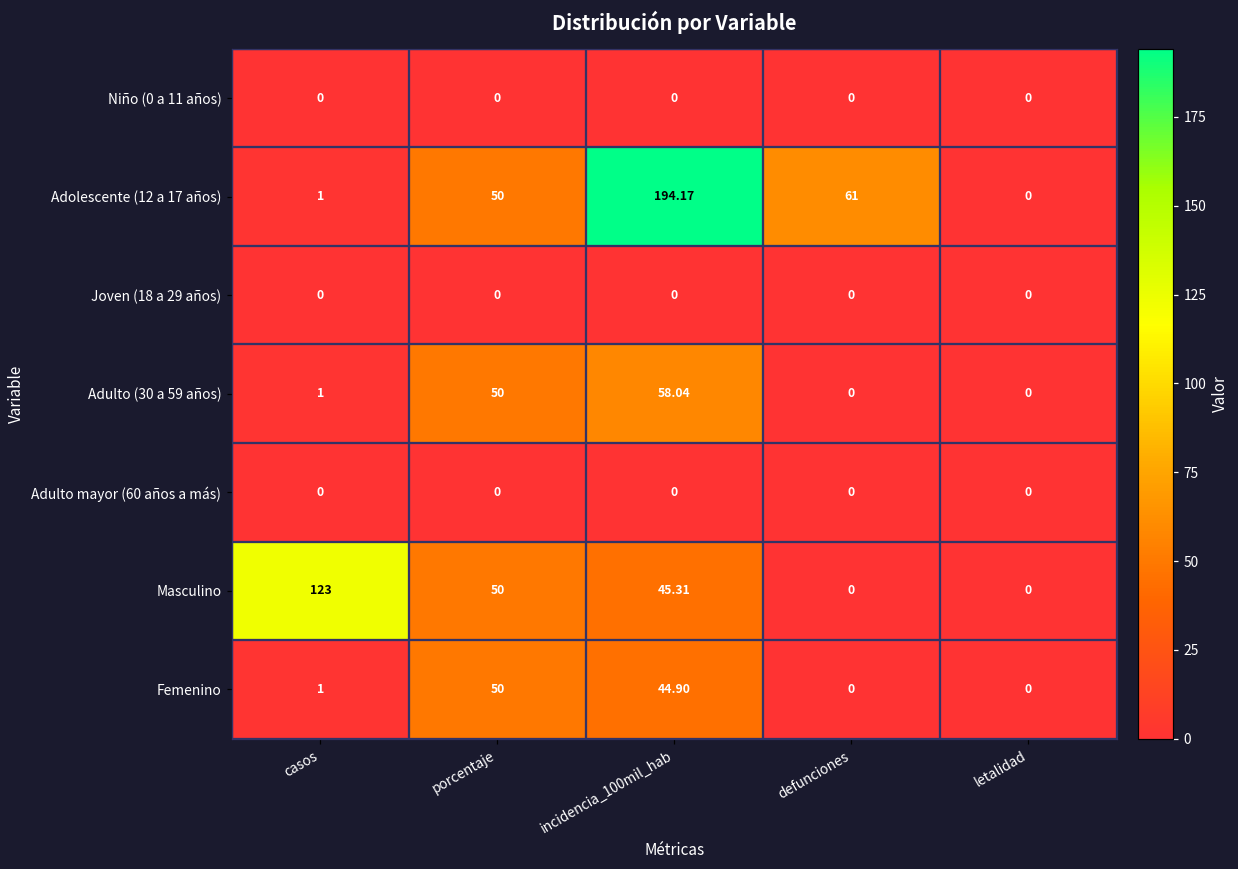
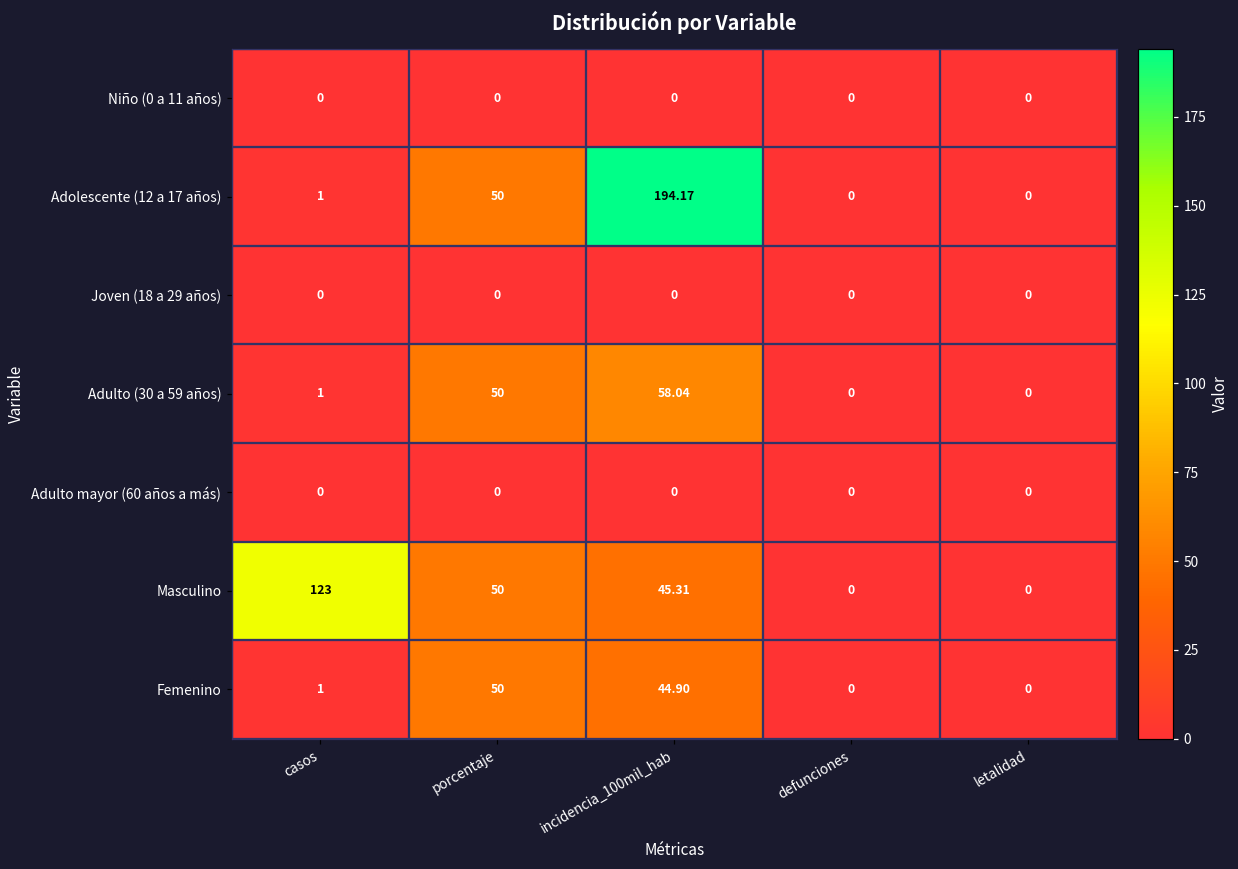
  {
    "Niño (0 a 11 años)": {
      "casos": 0,
      "porcentaje": 0,
      "incidencia_100mil_hab": 0,
      "defunciones": 0,
      "letalidad": 0
    },
    "Adolescente (12 a 17 años)": {
      "casos": 1,
      "porcentaje": 50,
      "incidencia_100mil_hab": 194.17,
-     "defunciones": 61,
+     "defunciones": 0,
      "letalidad": 0
    },
    "Joven (18 a 29 años)": {
      "casos": 0,
      "porcentaje": 0,
      "incidencia_100mil_hab": 0,
      "defunciones": 0,
      "letalidad": 0
    },
    "Adulto (30 a 59 años)": {
      "casos": 1,
      "porcentaje": 50,
      "incidencia_100mil_hab": 58.04,
      "defunciones": 0,
      "letalidad": 0
    },
    "Adulto mayor (60 años a más)": {
      "casos": 0,
      "porcentaje": 0,
      "incidencia_100mil_hab": 0,
      "defunciones": 0,
      "letalidad": 0
    },
    "Masculino": {
      "casos": 123,
      "porcentaje": 50,
      "incidencia_100mil_hab": 45.31,
      "defunciones": 0,
      "letalidad": 0
    },
    "Femenino": {
      "casos": 1,
      "porcentaje": 50,
      "incidencia_100mil_hab": 44.90,
      "defunciones": 0,
      "letalidad": 0
    }
  }
